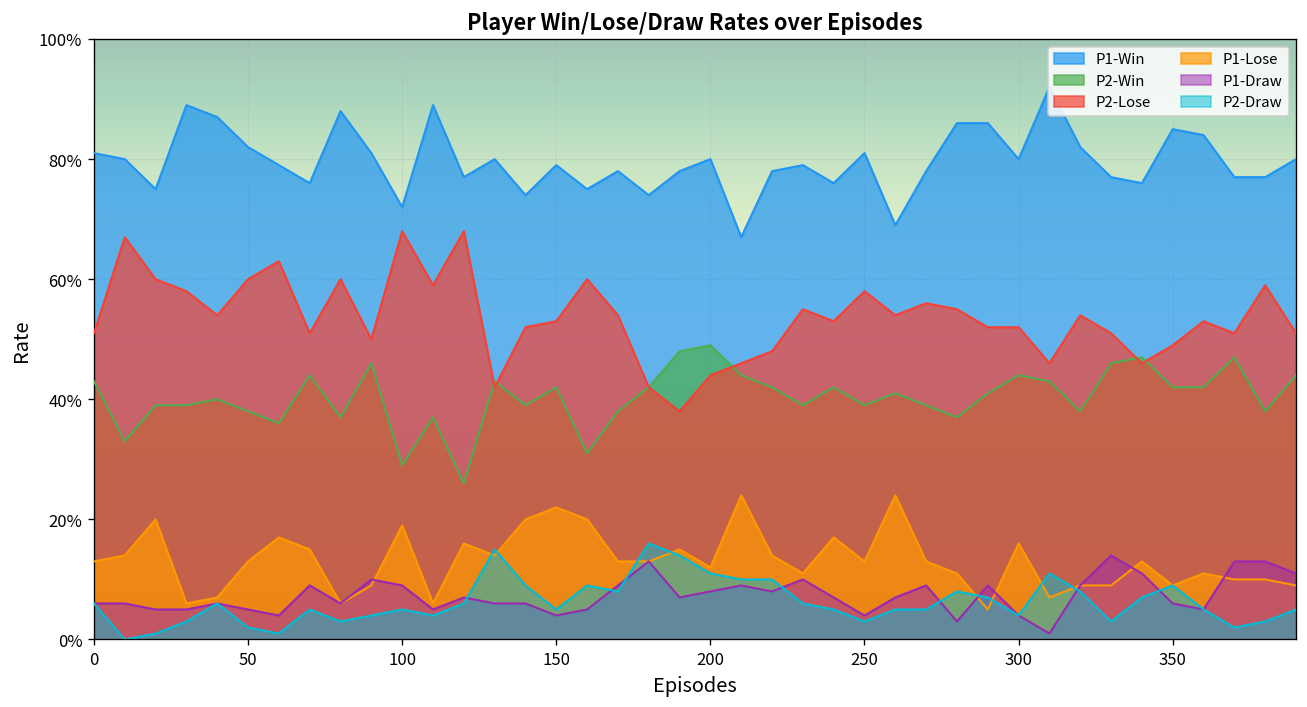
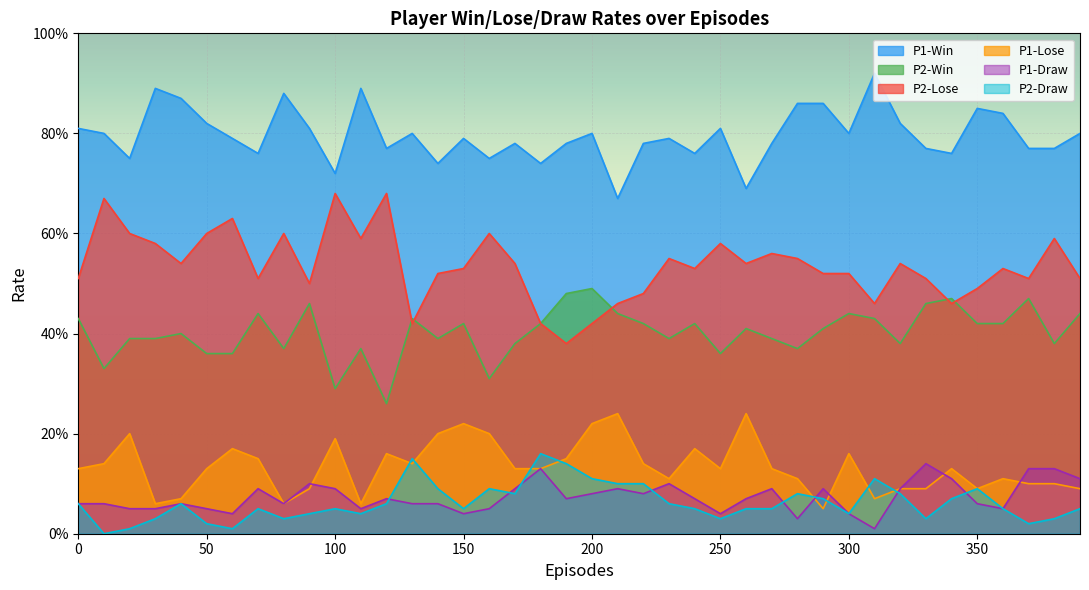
  {
    "P2-Win": {
      "0": "43%",
-     "50": "38%",
+     "50": "36%",
      "100": "29%",
      "150": "42%",
      "200": "49%",
-     "250": "39%",
+     "250": "36%",
      "300": "44%",
      "350": "42%"
    },
    "P2-Lose": {
      "0": "51%",
      "50": "60%",
      "100": "68%",
      "150": "53%",
-     "200": "44%",
+     "200": "42%",
      "250": "58%",
      "300": "52%",
      "350": "49%"
    },
    "P1-Lose": {
      "0": "13%",
      "50": "13%",
      "100": "19%",
      "150": "22%",
-     "200": "12%",
+     "200": "22%",
      "250": "13%",
      "300": "16%"
    },
    "P1-Draw": {
      "50": "5%",
      "100": "9%",
      "150": "4%",
      "200": "8%",
      "250": "4%",
      "350": "6%"
    }
  }
